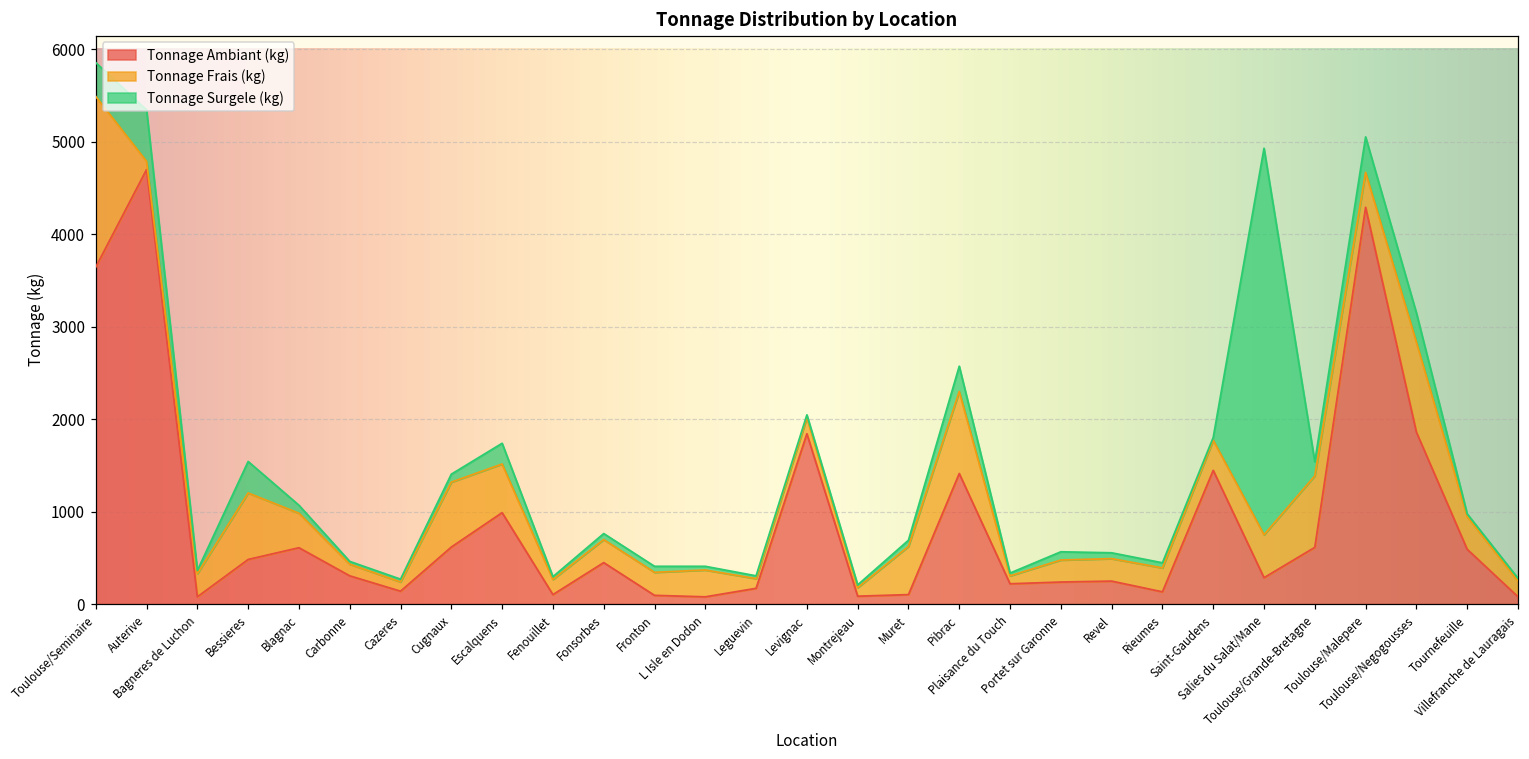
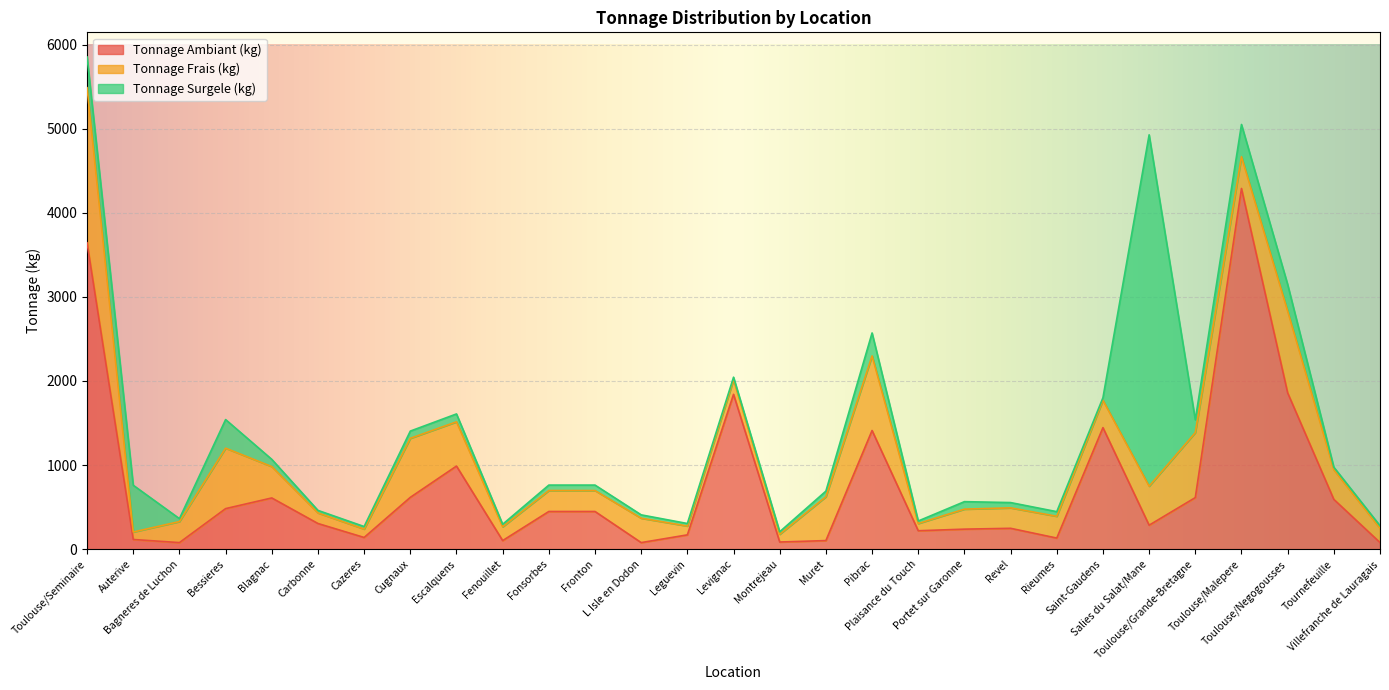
  {
    "Tonnage Ambiant (kg)": {
      "Toulouse/Seminaire": 3600,
-     "Auterive": 4700,
+     "Auterive": 100,
      "Bagneres de Luchon": 100,
      "Bessieres": 500,
      "Blagnac": 600,
      "Carbonne": 300,
      "Cazeres": 100,
      "Cugnaux": 600,
      "Escalquens": 1000,
      "Fenouillet": 100,
      "Fonsorbes": 400,
-     "Fronton": 100,
+     "Fronton": 400,
      "L Isle en Dodon": 100,
      "Leguevin": 200,
      "Levignac": 1800,
      "Montrejeau": 100,
      "Muret": 100,
      "Pibrac": 1400,
      "Plaisance du Touch": 200,
      "Portet sur Garonne": 200,
      "Revel": 200,
      "Rieumes": 100,
      "Saint-Gaudens": 1400,
      "Salies du Salat/Mane": 300,
      "Toulouse/Grande-Bretagne": 600,
      "Toulouse/Malepere": 4300,
      "Toulouse/Negogousses": 1900,
      "Tournefeuille": 600,
      "Villefranche de Lauragais": 100
    },
    "Tonnage Frais (kg)": {
      "Toulouse/Seminaire": 1800,
      "Auterive": 100,
      "Bagneres de Luchon": 300,
      "Bessieres": 700,
      "Blagnac": 400,
      "Cazeres": 100,
      "Cugnaux": 700,
      "Escalquens": 500,
      "Fonsorbes": 200,
      "Fronton": 200,
      "L Isle en Dodon": 300,
      "Muret": 500,
      "Pibrac": 900,
      "Portet sur Garonne": 200,
      "Revel": 200,
      "Rieumes": 300,
      "Salies du Salat/Mane": 500,
      "Toulouse/Grande-Bretagne": 800,
      "Toulouse/Malepere": 400,
      "Toulouse/Negogousses": 1000
    },
    "Tonnage Surgele (kg)": {
      "Toulouse/Seminaire": 400,
      "Bagneres de Luchon": 0,
      "Bessieres": 300,
      "Blagnac": 100,
      "Cazeres": 0,
      "Cugnaux": 100,
-     "Escalquens": 200,
+     "Escalquens": 100,
      "Fonsorbes": 100,
      "Fronton": 100,
      "L Isle en Dodon": 0,
      "Muret": 100,
      "Pibrac": 300,
      "Portet sur Garonne": 100,
      "Revel": 100,
      "Rieumes": 100,
      "Salies du Salat/Mane": 4200,
      "Toulouse/Grande-Bretagne": 200,
      "Toulouse/Malepere": 400,
      "Toulouse/Negogousses": 300
    }
  }
